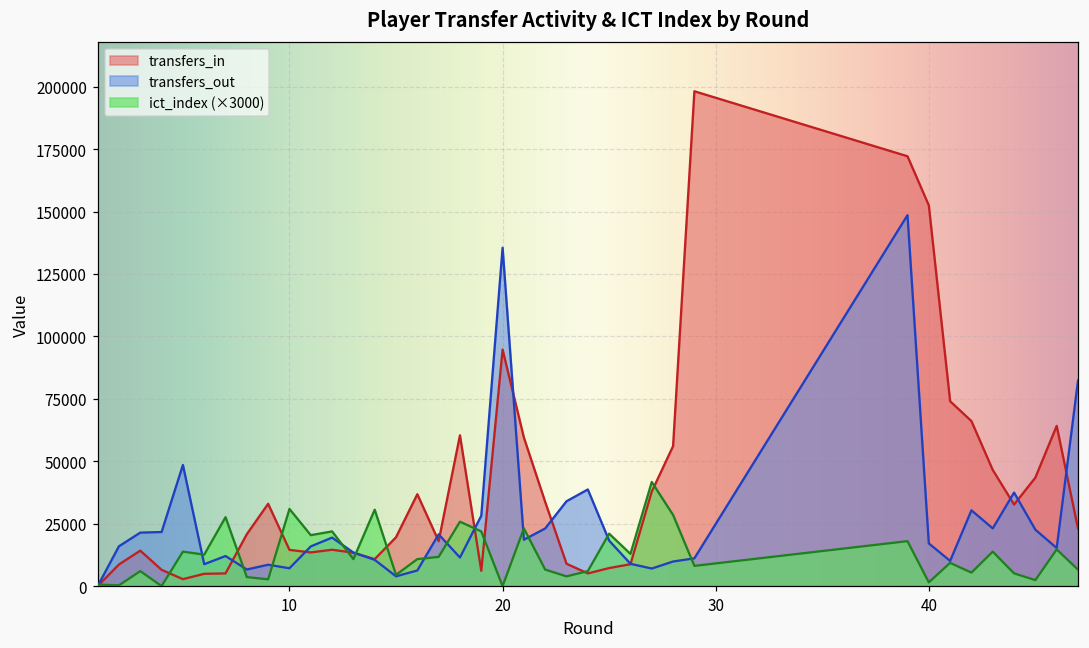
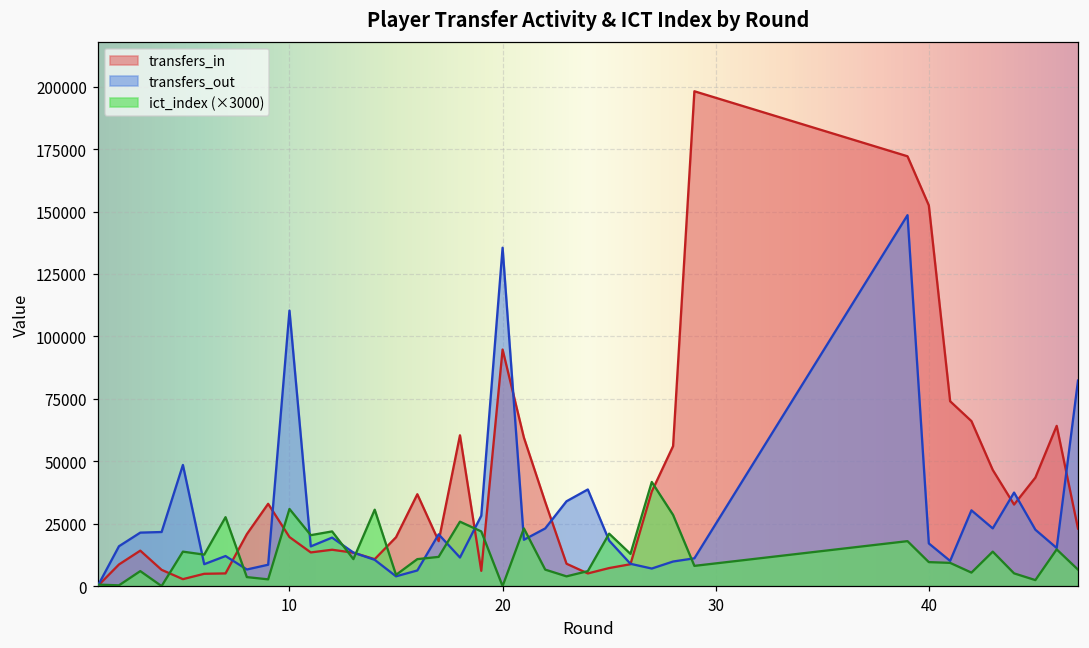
  {
    "transfers_in": {
-     "10": 14000,
+     "10": 20000,
      "20": 95000,
      "40": 152000
    },
    "transfers_out": {
-     "10": 7000,
+     "10": 110000,
      "20": 136000,
      "40": 17000
    },
    "ict_index (×3000)": {
      "10": 31000,
      "20": 0,
-     "40": 2000
+     "40": 10000
    }
  }
